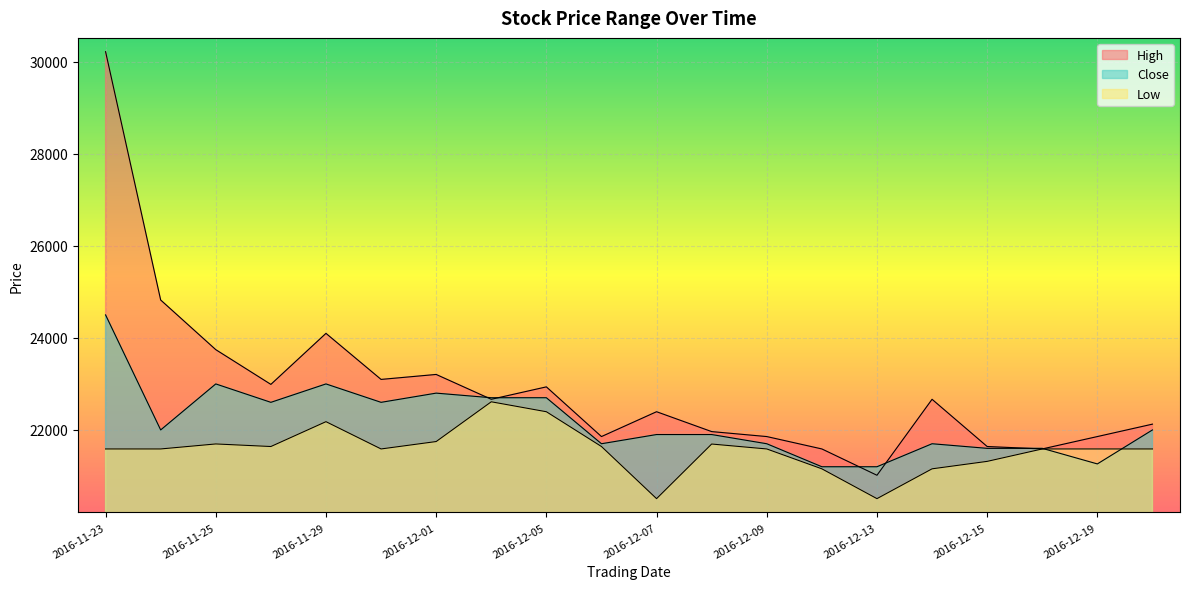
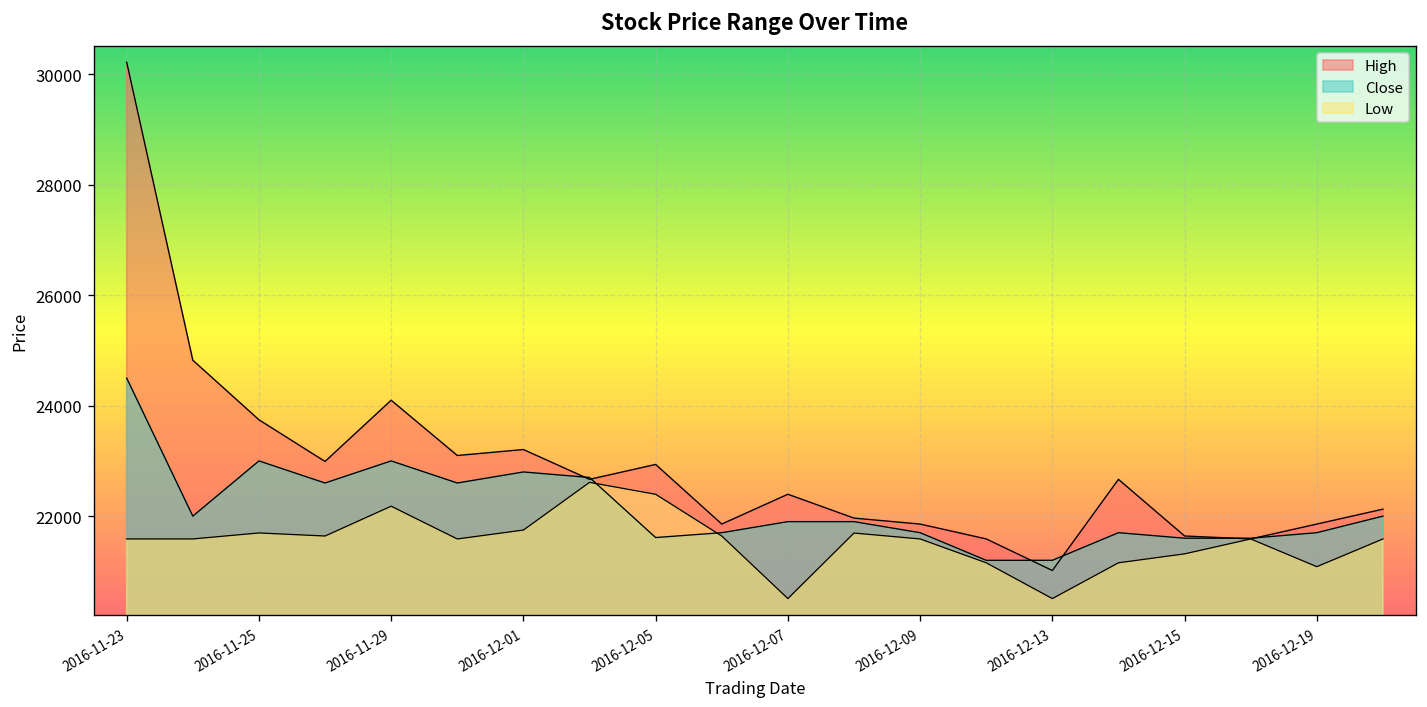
  {
    "High": {
      "2016-11-23": 30200,
      "2016-11-25": 23700,
      "2016-11-29": 24100,
      "2016-12-01": 23200,
      "2016-12-05": 22900,
      "2016-12-07": 22400,
      "2016-12-09": 21900,
      "2016-12-13": 21000,
      "2016-12-19": 21900
    },
    "Close": {
      "2016-11-23": 24500,
      "2016-11-25": 23000,
      "2016-11-29": 23000,
      "2016-12-01": 22800,
-     "2016-12-05": 22700,
+     "2016-12-05": 21600,
      "2016-12-07": 21900,
      "2016-12-09": 21700,
      "2016-12-13": 21200,
-     "2016-12-19": 21300
+     "2016-12-19": 21700
    },
    "Low": {
      "2016-11-23": 21600,
      "2016-11-25": 21700,
      "2016-11-29": 22200,
      "2016-12-01": 21700,
      "2016-12-05": 22400,
      "2016-12-07": 20500,
      "2016-12-09": 21600,
      "2016-12-13": 20500,
      "2016-12-15": 21300,
-     "2016-12-19": 21600
+     "2016-12-19": 21100
    }
  }
